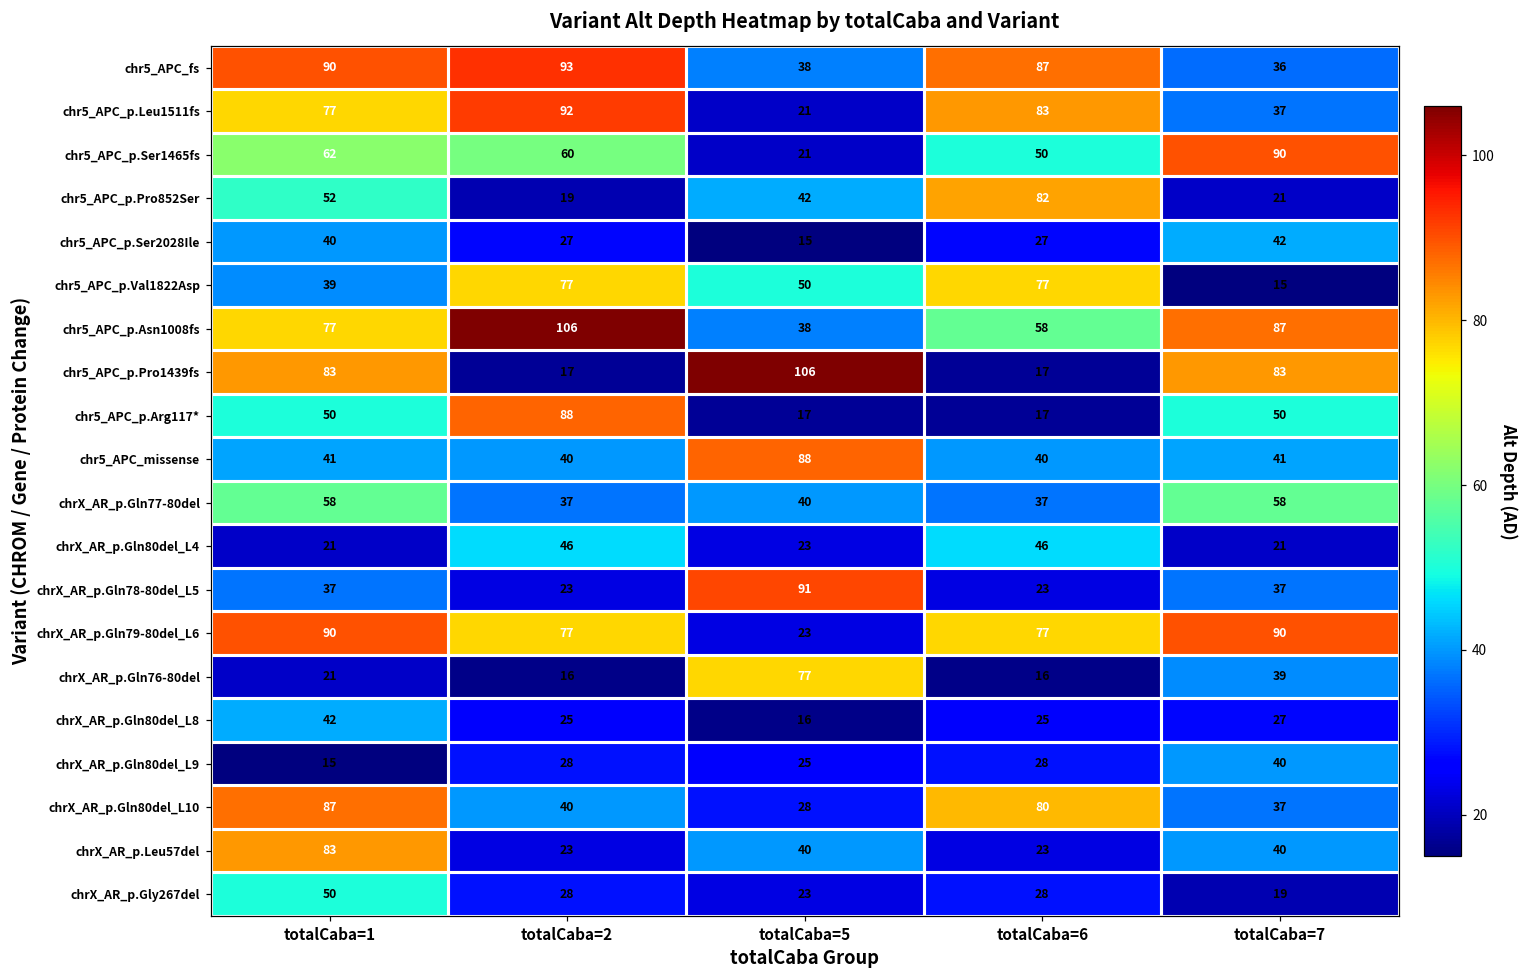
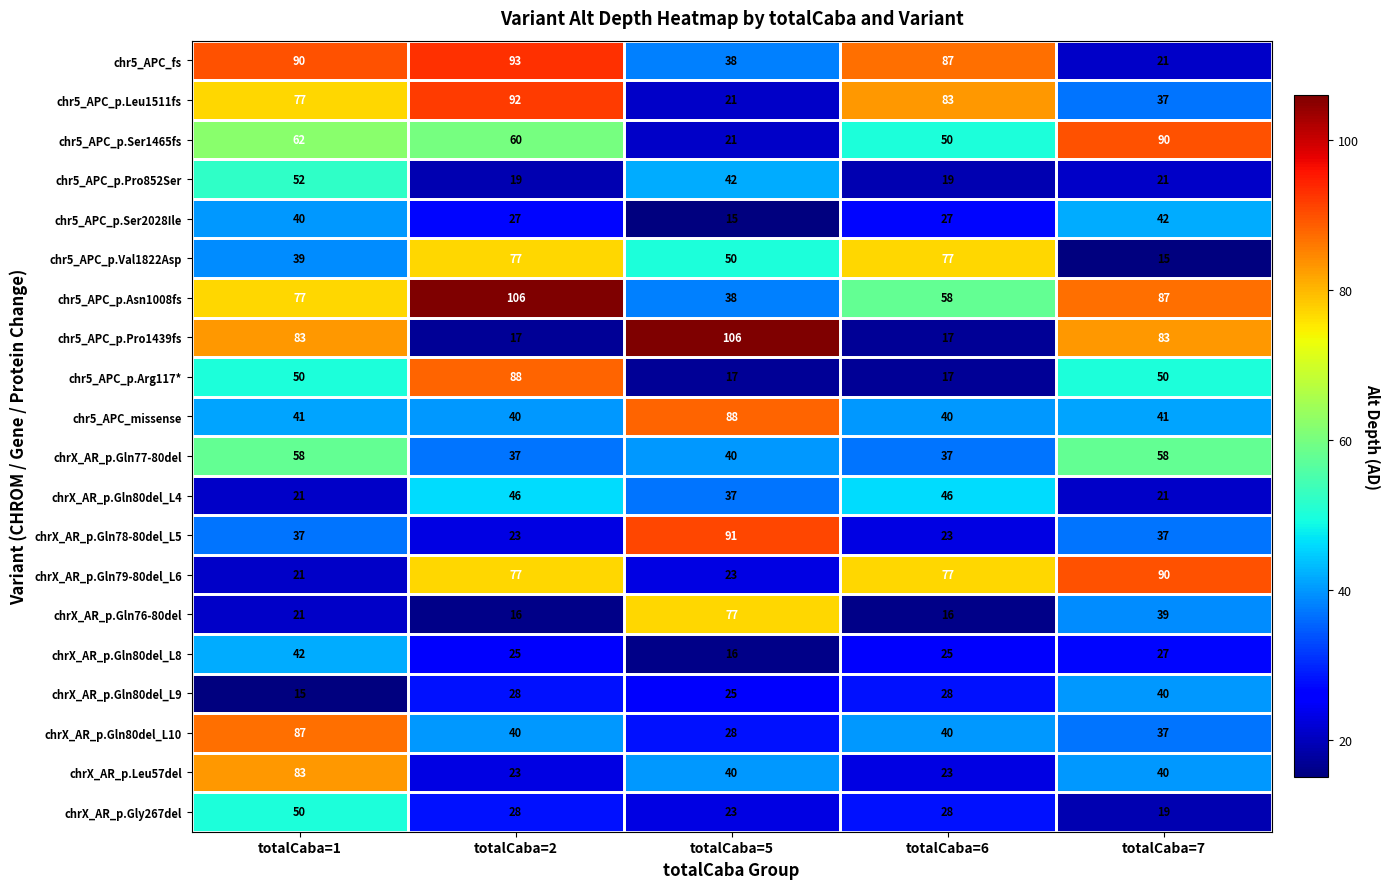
  {
    "chr5_APC_fs": {
      "totalCaba=1": 90,
      "totalCaba=2": 93,
      "totalCaba=5": 38,
      "totalCaba=6": 87,
-     "totalCaba=7": 36
+     "totalCaba=7": 21
    },
    "chr5_APC_p.Leu1511fs": {
      "totalCaba=1": 77,
      "totalCaba=2": 92,
      "totalCaba=5": 21,
      "totalCaba=6": 83,
      "totalCaba=7": 37
    },
    "chr5_APC_p.Ser1465fs": {
      "totalCaba=1": 62,
      "totalCaba=2": 60,
      "totalCaba=5": 21,
      "totalCaba=6": 50,
      "totalCaba=7": 90
    },
    "chr5_APC_p.Pro852Ser": {
      "totalCaba=1": 52,
      "totalCaba=2": 19,
      "totalCaba=5": 42,
-     "totalCaba=6": 82,
+     "totalCaba=6": 19,
      "totalCaba=7": 21
    },
    "chr5_APC_p.Ser2028Ile": {
      "totalCaba=1": 40,
      "totalCaba=2": 27,
      "totalCaba=5": 15,
      "totalCaba=6": 27,
      "totalCaba=7": 42
    },
    "chr5_APC_p.Val1822Asp": {
      "totalCaba=1": 39,
      "totalCaba=2": 77,
      "totalCaba=5": 50,
      "totalCaba=6": 77,
      "totalCaba=7": 15
    },
    "chr5_APC_p.Asn1008fs": {
      "totalCaba=1": 77,
      "totalCaba=2": 106,
      "totalCaba=5": 38,
      "totalCaba=6": 58,
      "totalCaba=7": 87
    },
    "chr5_APC_p.Pro1439fs": {
      "totalCaba=1": 83,
      "totalCaba=2": 17,
      "totalCaba=5": 106,
      "totalCaba=6": 17,
      "totalCaba=7": 83
    },
    "chr5_APC_p.Arg117*": {
      "totalCaba=1": 50,
      "totalCaba=2": 88,
      "totalCaba=5": 17,
      "totalCaba=6": 17,
      "totalCaba=7": 50
    },
    "chr5_APC_missense": {
      "totalCaba=1": 41,
      "totalCaba=2": 40,
      "totalCaba=5": 88,
      "totalCaba=6": 40,
      "totalCaba=7": 41
    },
    "chrX_AR_p.Gln77-80del": {
      "totalCaba=1": 58,
      "totalCaba=2": 37,
      "totalCaba=5": 40,
      "totalCaba=6": 37,
      "totalCaba=7": 58
    },
    "chrX_AR_p.Gln80del_L4": {
      "totalCaba=1": 21,
      "totalCaba=2": 46,
-     "totalCaba=5": 23,
+     "totalCaba=5": 37,
      "totalCaba=6": 46,
      "totalCaba=7": 21
    },
    "chrX_AR_p.Gln78-80del_L5": {
      "totalCaba=1": 37,
      "totalCaba=2": 23,
      "totalCaba=5": 91,
      "totalCaba=6": 23,
      "totalCaba=7": 37
    },
    "chrX_AR_p.Gln79-80del_L6": {
-     "totalCaba=1": 90,
+     "totalCaba=1": 21,
      "totalCaba=2": 77,
      "totalCaba=5": 23,
      "totalCaba=6": 77,
      "totalCaba=7": 90
    },
    "chrX_AR_p.Gln76-80del": {
      "totalCaba=1": 21,
      "totalCaba=2": 16,
      "totalCaba=5": 77,
      "totalCaba=6": 16,
      "totalCaba=7": 39
    },
    "chrX_AR_p.Gln80del_L8": {
      "totalCaba=1": 42,
      "totalCaba=2": 25,
      "totalCaba=5": 16,
      "totalCaba=6": 25,
      "totalCaba=7": 27
    },
    "chrX_AR_p.Gln80del_L9": {
      "totalCaba=1": 15,
      "totalCaba=2": 28,
      "totalCaba=5": 25,
      "totalCaba=6": 28,
      "totalCaba=7": 40
    },
    "chrX_AR_p.Gln80del_L10": {
      "totalCaba=1": 87,
      "totalCaba=2": 40,
      "totalCaba=5": 28,
-     "totalCaba=6": 80,
+     "totalCaba=6": 40,
      "totalCaba=7": 37
    },
    "chrX_AR_p.Leu57del": {
      "totalCaba=1": 83,
      "totalCaba=2": 23,
      "totalCaba=5": 40,
      "totalCaba=6": 23,
      "totalCaba=7": 40
    },
    "chrX_AR_p.Gly267del": {
      "totalCaba=1": 50,
      "totalCaba=2": 28,
      "totalCaba=5": 23,
      "totalCaba=6": 28,
      "totalCaba=7": 19
    }
  }
